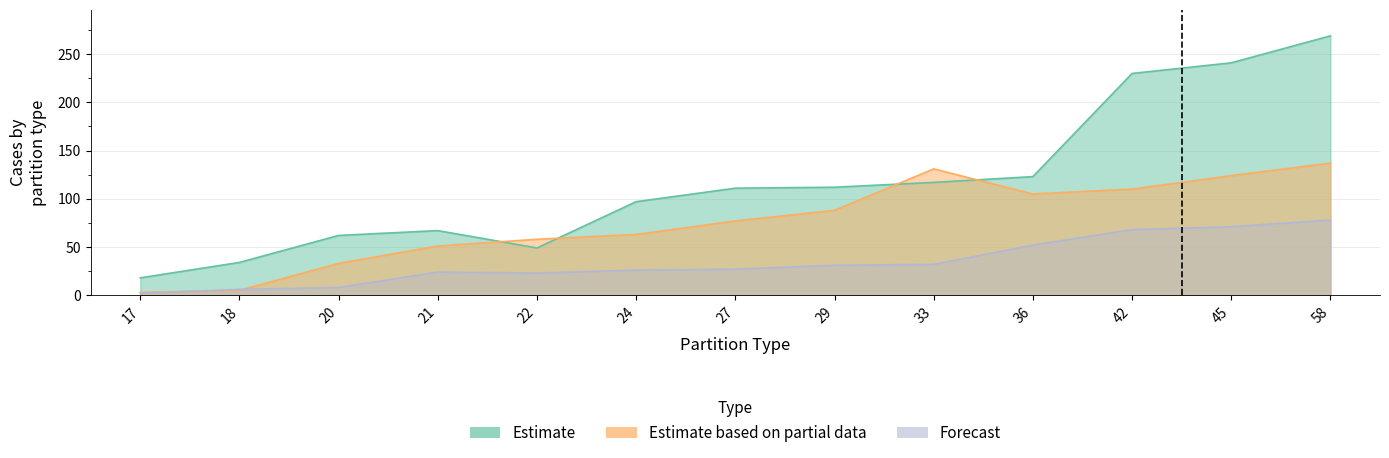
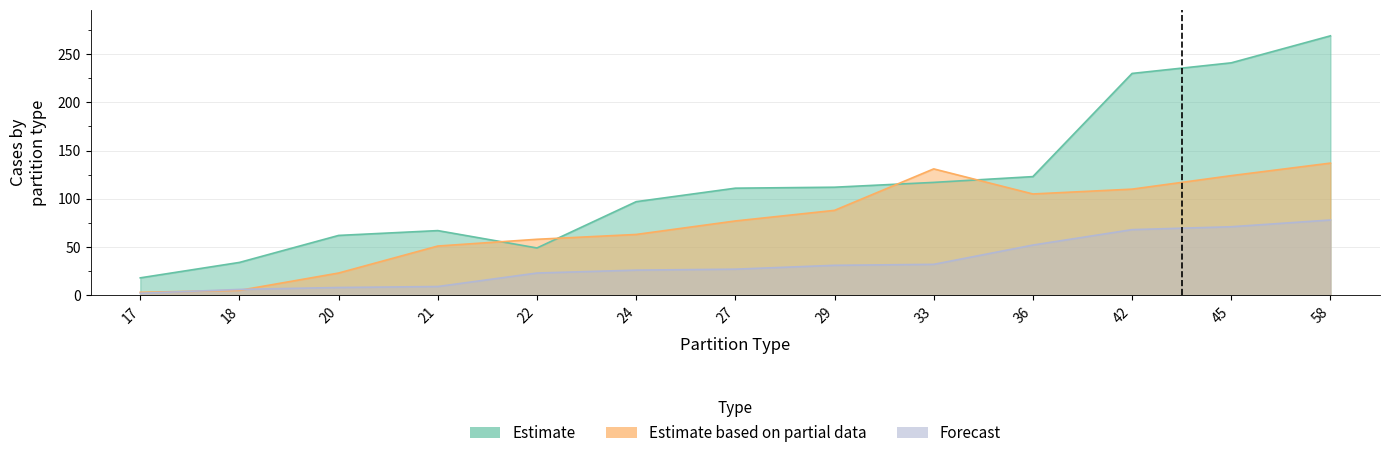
  {
    "Estimate": {
      "17": 20,
      "18": 30,
      "20": 60,
      "21": 70,
      "22": 50,
      "24": 100,
      "27": 110,
      "29": 110,
      "33": 120,
      "36": 120,
      "42": 230,
      "45": 240,
      "58": 270
    },
    "Estimate based on partial data": {
-     "20": 30,
+     "20": 20,
      "21": 50,
      "22": 60,
      "24": 60,
      "27": 80,
      "29": 90,
      "33": 130,
      "36": 110,
      "42": 110,
      "45": 120,
      "58": 140
    },
    "Forecast": {
      "20": 10,
-     "21": 20,
+     "21": 10,
      "22": 20,
      "24": 30,
      "27": 30,
      "29": 30,
      "33": 30,
      "36": 50,
      "42": 70,
      "45": 70,
      "58": 80
    }
  }
